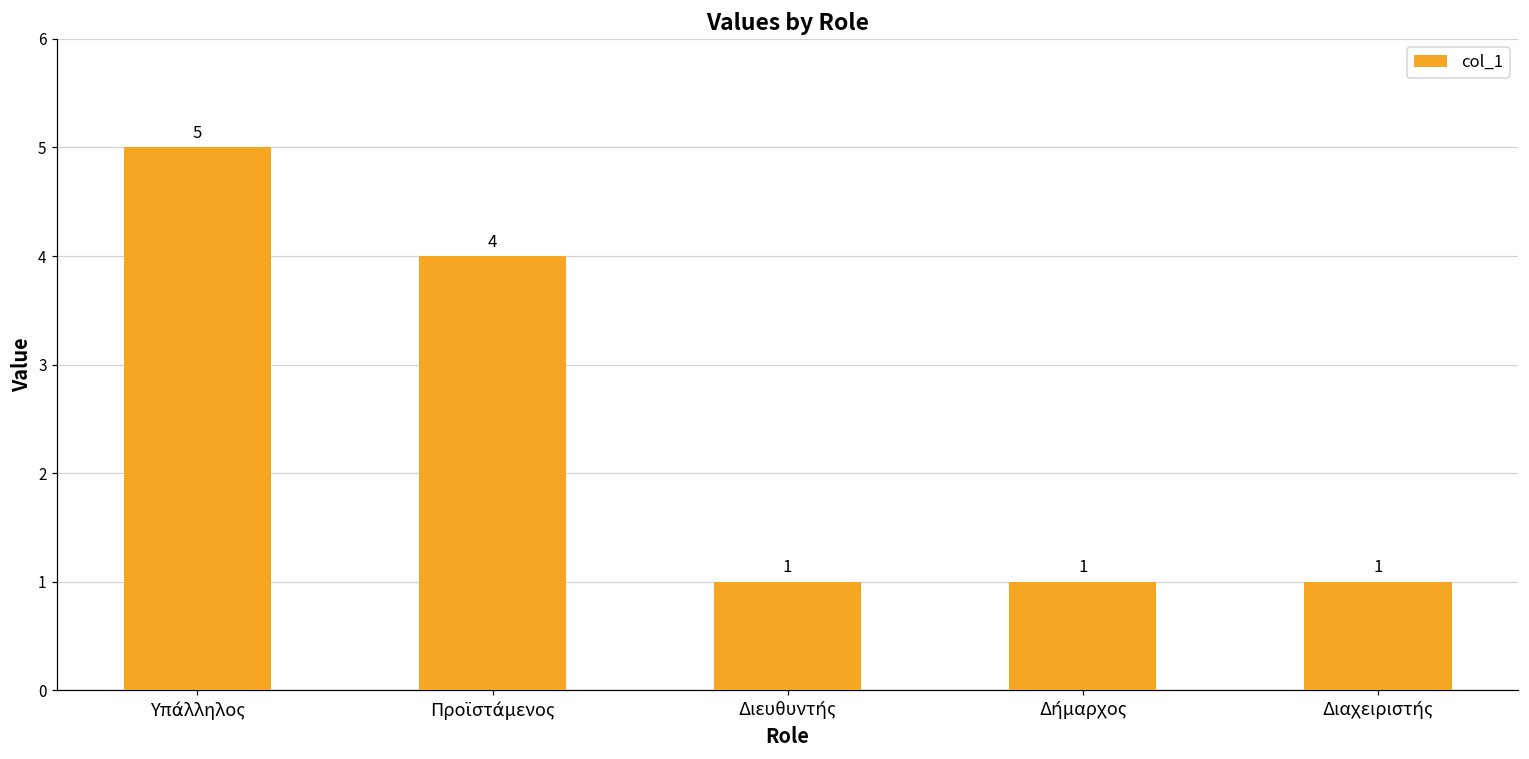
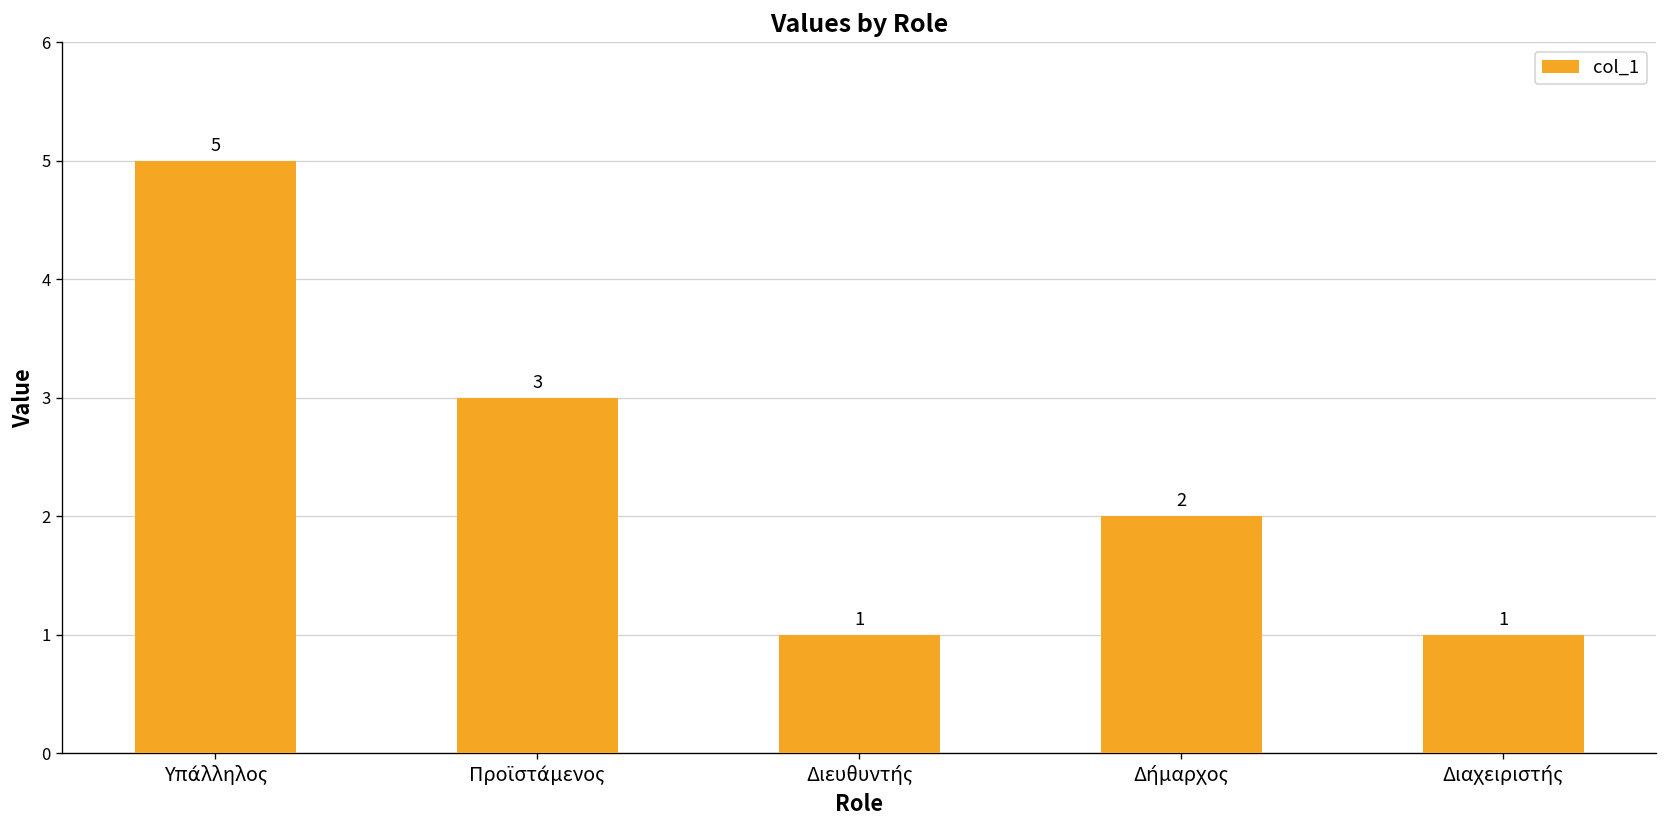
  {
    "Υπάλληλος": 5,
-   "Προϊστάμενος": 4,
+   "Προϊστάμενος": 3,
    "Διευθυντής": 1,
-   "Δήμαρχος": 1,
+   "Δήμαρχος": 2,
    "Διαχειριστής": 1
  }
